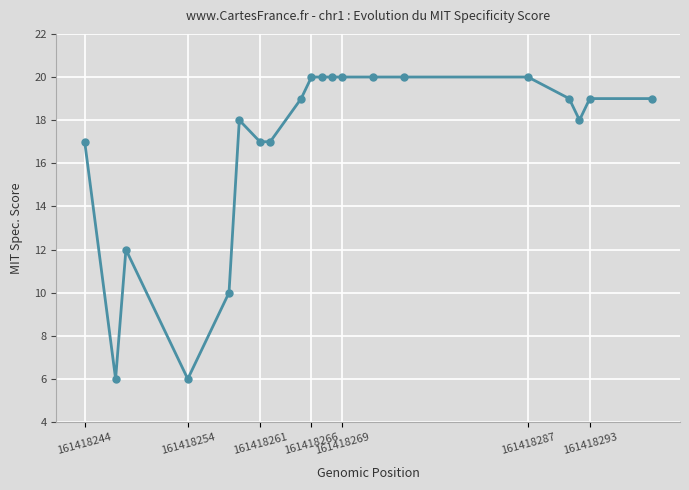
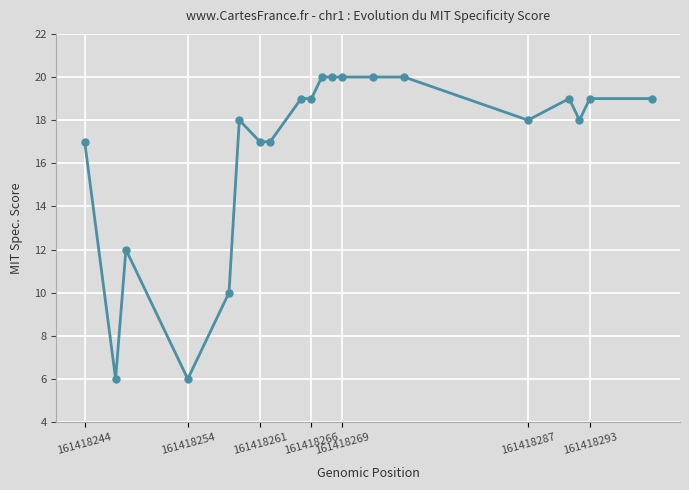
  {
    "161418244": 17,
    "161418254": 6,
    "161418261": 17,
-   "161418266": 20,
+   "161418266": 19,
    "161418269": 20,
-   "161418287": 20,
+   "161418287": 18,
    "161418293": 19
  }
